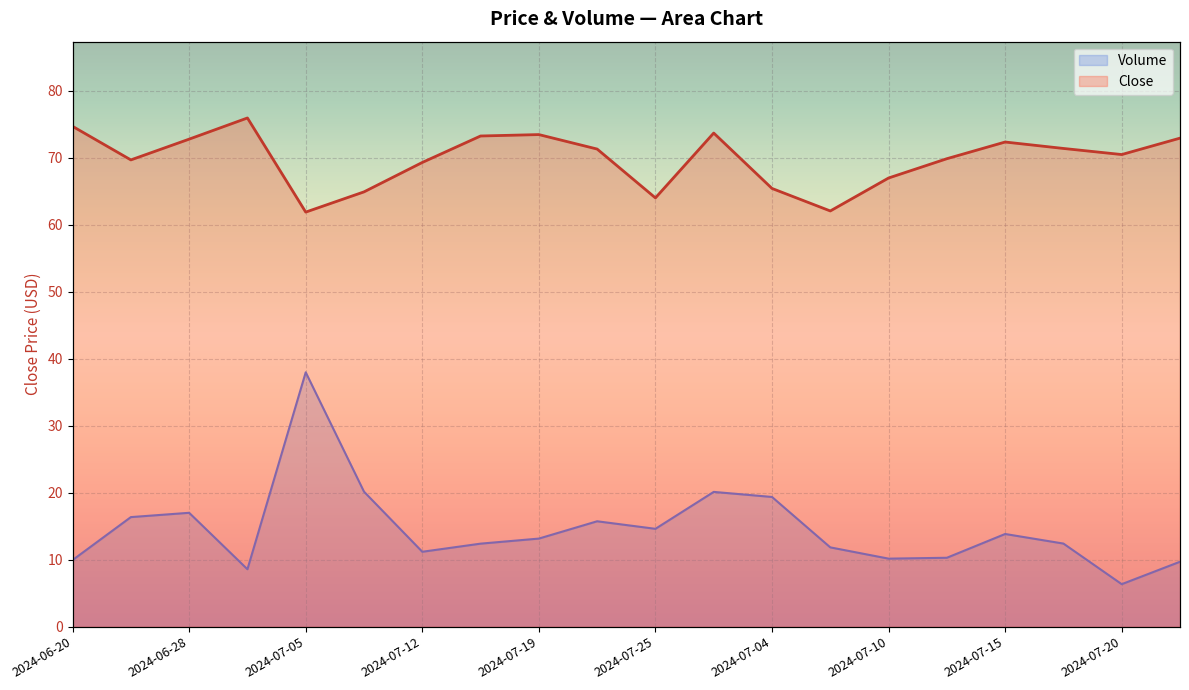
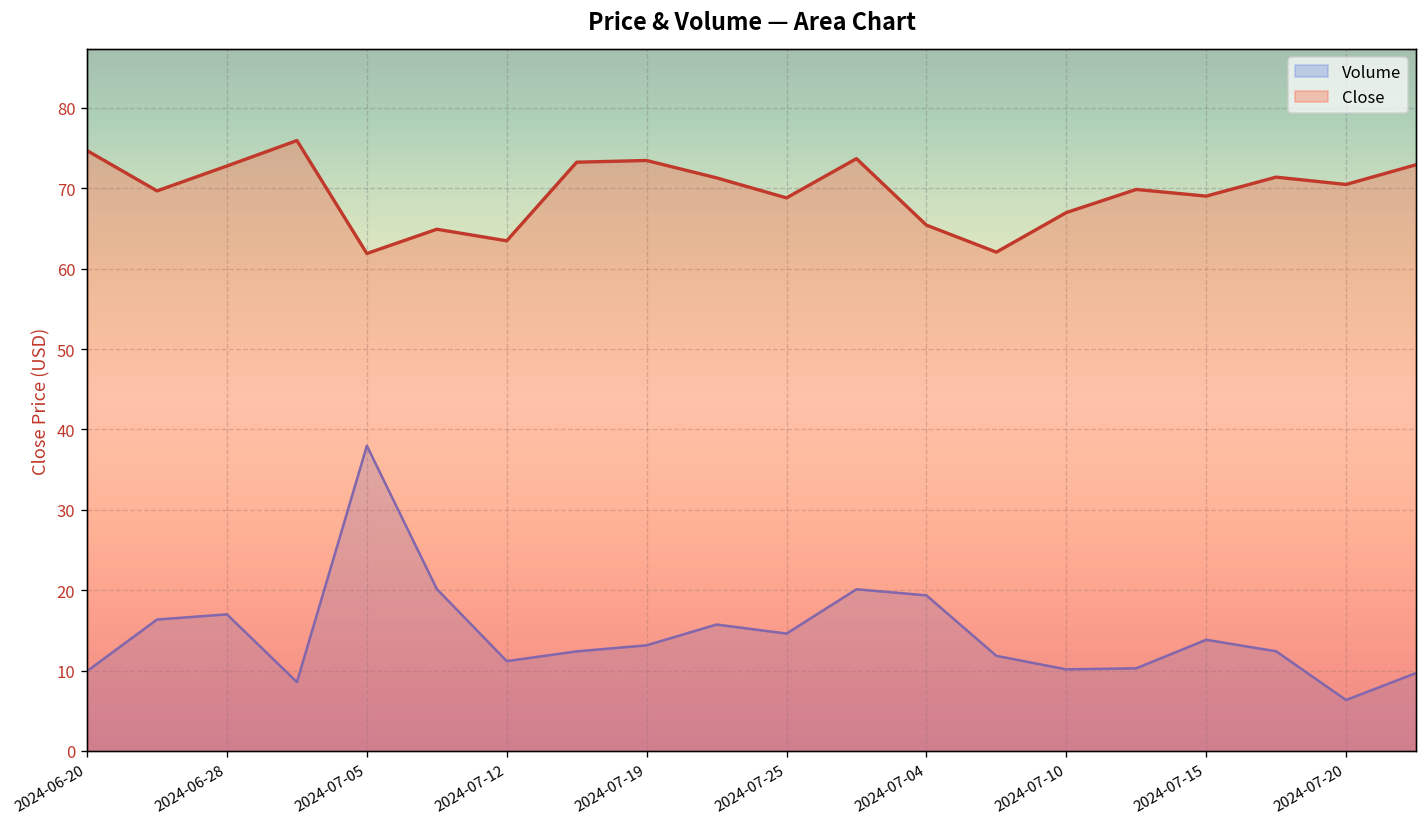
  {
    "Volume": {
      "2024-06-20": 10,
      "2024-06-28": 17,
      "2024-07-05": 38,
      "2024-07-12": 11,
      "2024-07-19": 13,
      "2024-07-25": 15,
      "2024-07-04": 19,
      "2024-07-10": 10,
      "2024-07-15": 14,
      "2024-07-20": 6
    },
    "Close": {
      "2024-06-20": 75,
      "2024-06-28": 73,
      "2024-07-05": 62,
-     "2024-07-12": 69,
+     "2024-07-12": 63,
      "2024-07-19": 73,
-     "2024-07-25": 64,
+     "2024-07-25": 69,
      "2024-07-04": 65,
      "2024-07-10": 67,
-     "2024-07-15": 72,
+     "2024-07-15": 69,
      "2024-07-20": 70
    }
  }
